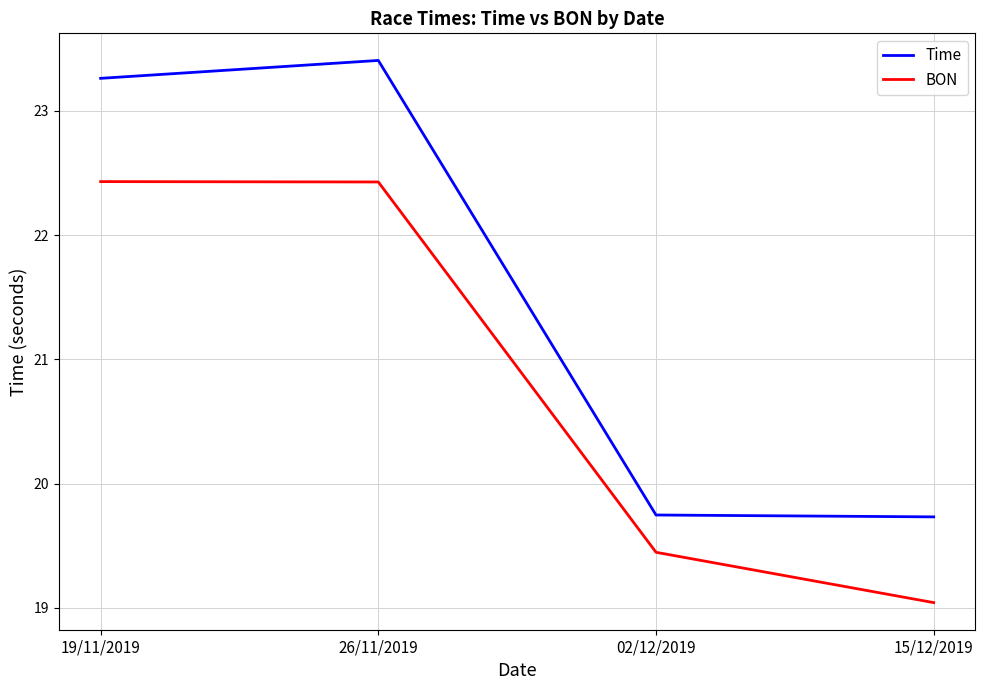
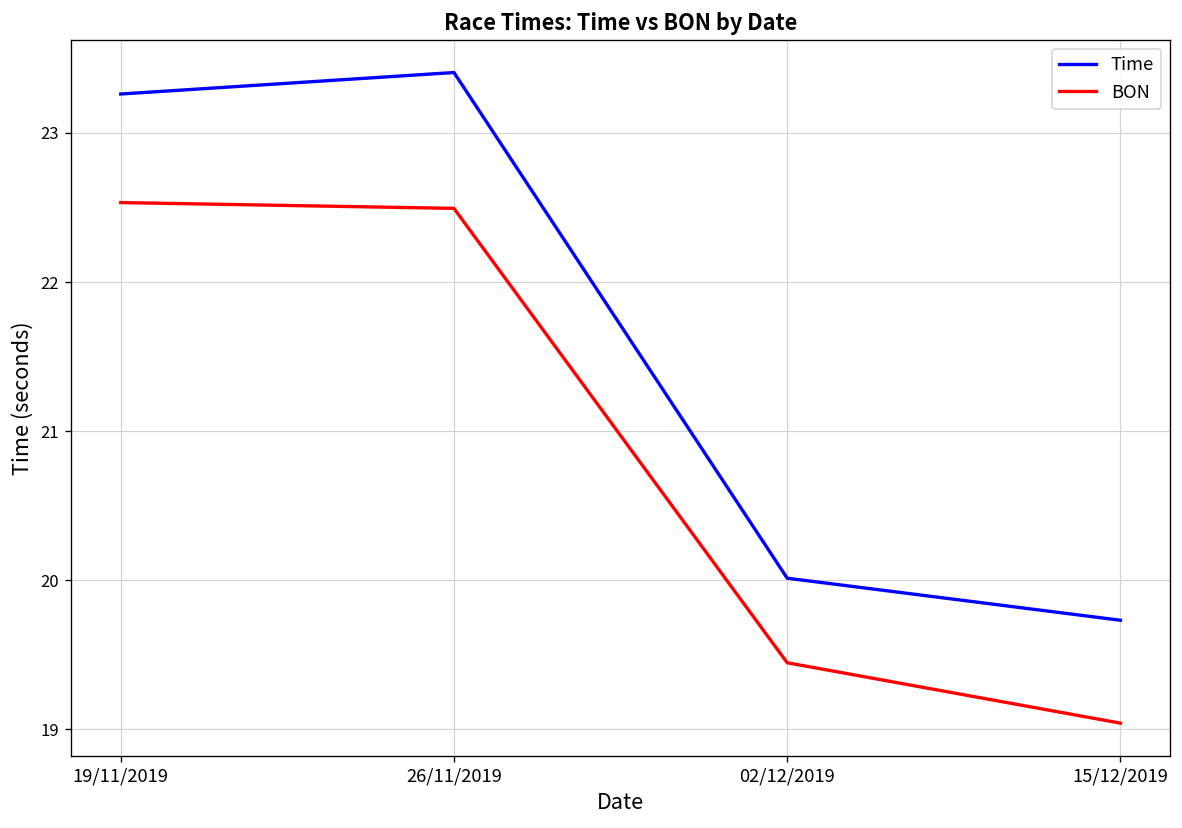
  {
    "Time": {
      "19/11/2019": 23.26,
      "26/11/2019": 23.41,
-     "02/12/2019": 19.75,
+     "02/12/2019": 20.01,
      "15/12/2019": 19.73
    },
    "BON": {
-     "19/11/2019": 22.43,
-     "26/11/2019": 22.43,
+     "19/11/2019": 22.53,
+     "26/11/2019": 22.49,
      "02/12/2019": 19.45,
      "15/12/2019": 19.04
    }
  }
